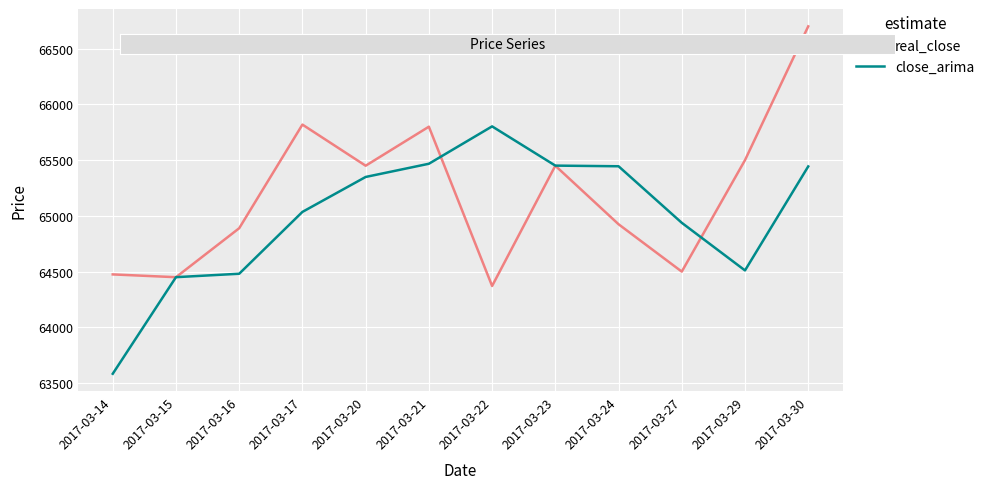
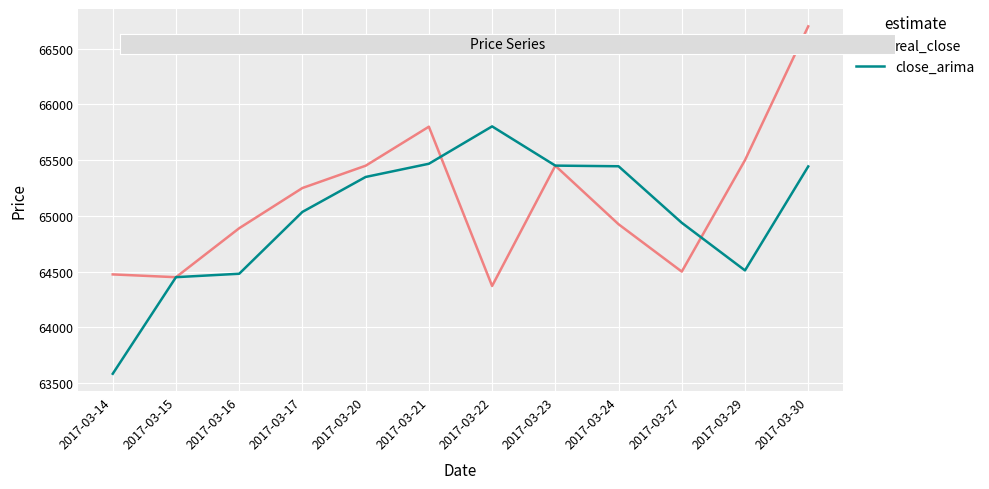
  {
    "real_close": {
      "2017-03-14": 64480,
      "2017-03-16": 64890,
-     "2017-03-17": 65820,
+     "2017-03-17": 65250,
      "2017-03-20": 65450,
      "2017-03-21": 65800,
      "2017-03-22": 64370,
      "2017-03-24": 64930,
      "2017-03-27": 64500,
      "2017-03-29": 65500,
      "2017-03-30": 66700
    },
    "close_arima": {
      "2017-03-14": 63580,
      "2017-03-16": 64480,
      "2017-03-17": 65040,
      "2017-03-20": 65350,
      "2017-03-21": 65470,
      "2017-03-22": 65800,
      "2017-03-24": 65450,
      "2017-03-27": 64940,
      "2017-03-29": 64510,
      "2017-03-30": 65440
    }
  }
